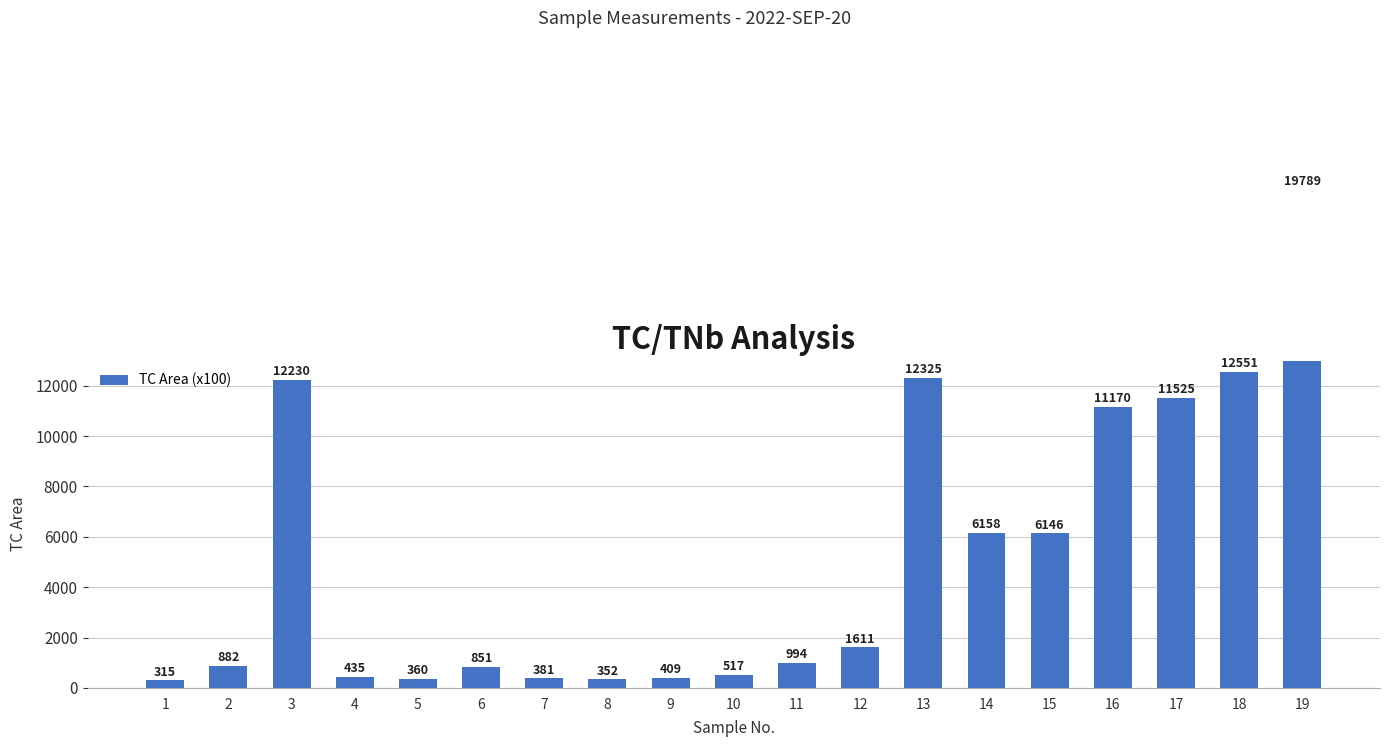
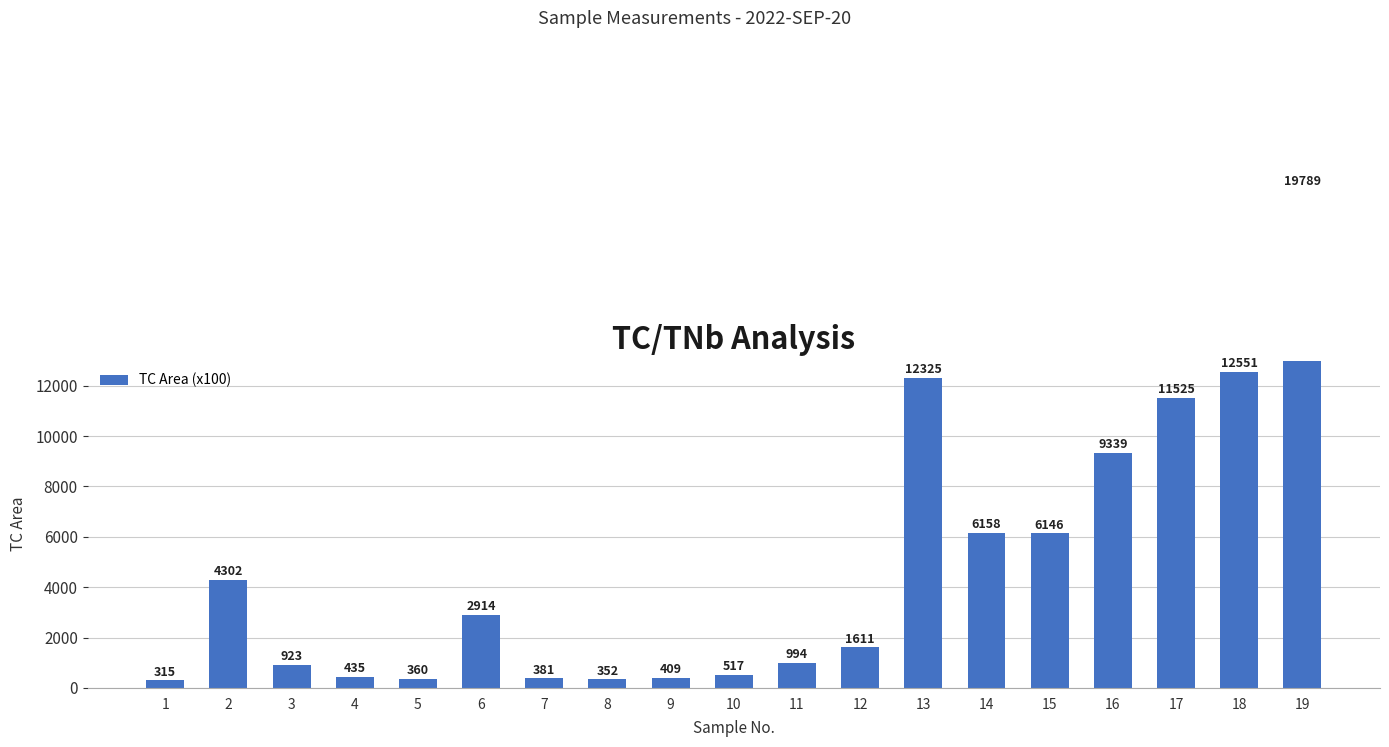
  {
    "1": 315,
-   "2": 882,
-   "3": 12230,
+   "2": 4302,
+   "3": 923,
    "4": 435,
    "5": 360,
-   "6": 851,
+   "6": 2914,
    "7": 381,
    "8": 352,
    "9": 409,
    "10": 517,
    "11": 994,
    "12": 1611,
    "13": 12325,
    "14": 6158,
    "15": 6146,
-   "16": 11170,
+   "16": 9339,
    "17": 11525,
    "18": 12551
  }
